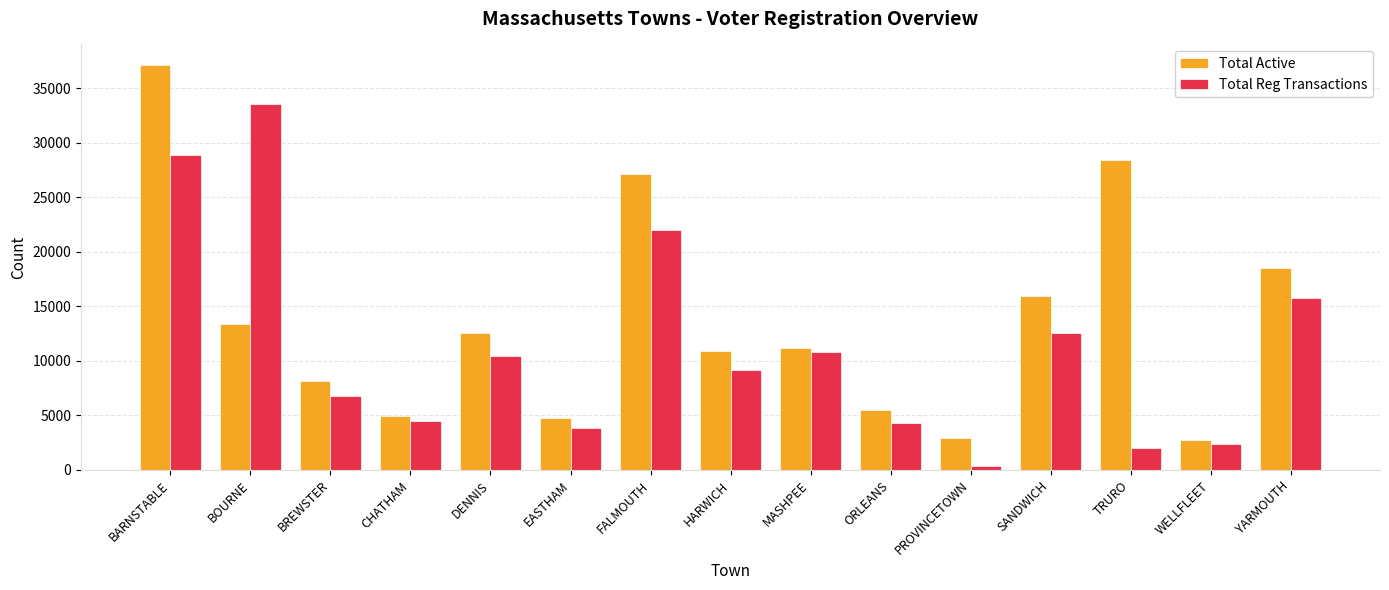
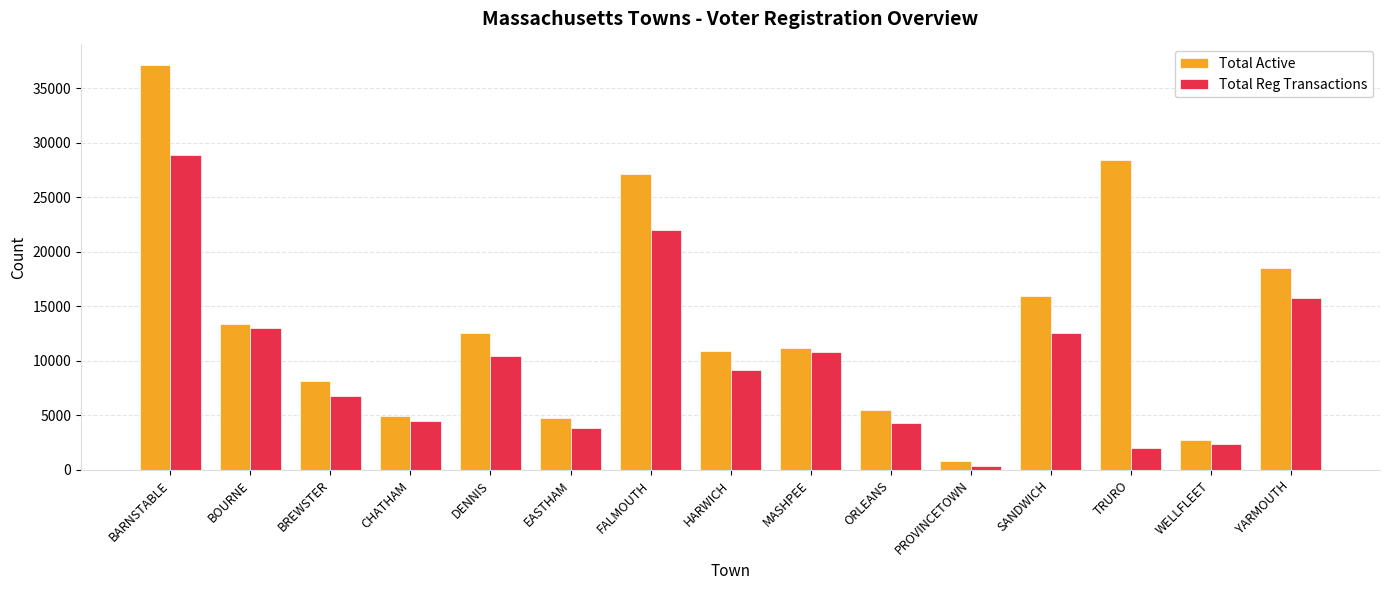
  {
    "Total Active": {
      "BARNSTABLE": 37100,
      "BOURNE": 13400,
      "BREWSTER": 8200,
      "CHATHAM": 4900,
      "DENNIS": 12600,
      "EASTHAM": 4800,
      "FALMOUTH": 27200,
      "HARWICH": 10900,
      "MASHPEE": 11200,
      "ORLEANS": 5500,
-     "PROVINCETOWN": 2900,
+     "PROVINCETOWN": 800,
      "SANDWICH": 15900,
      "TRURO": 28400,
      "WELLFLEET": 2700,
      "YARMOUTH": 18500
    },
    "Total Reg Transactions": {
      "BARNSTABLE": 28900,
-     "BOURNE": 33500,
+     "BOURNE": 13000,
      "BREWSTER": 6800,
      "CHATHAM": 4500,
      "DENNIS": 10500,
      "EASTHAM": 3800,
      "FALMOUTH": 22000,
      "HARWICH": 9100,
      "MASHPEE": 10800,
      "ORLEANS": 4300,
      "PROVINCETOWN": 400,
      "SANDWICH": 12600,
      "TRURO": 2000,
      "WELLFLEET": 2400,
      "YARMOUTH": 15800
    }
  }
